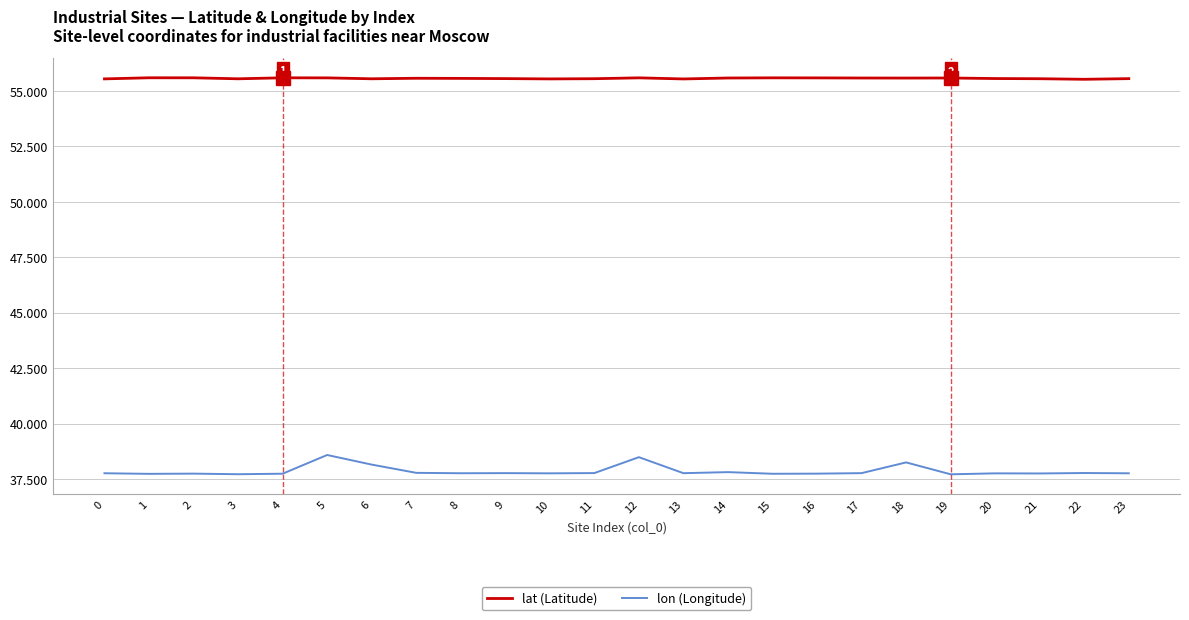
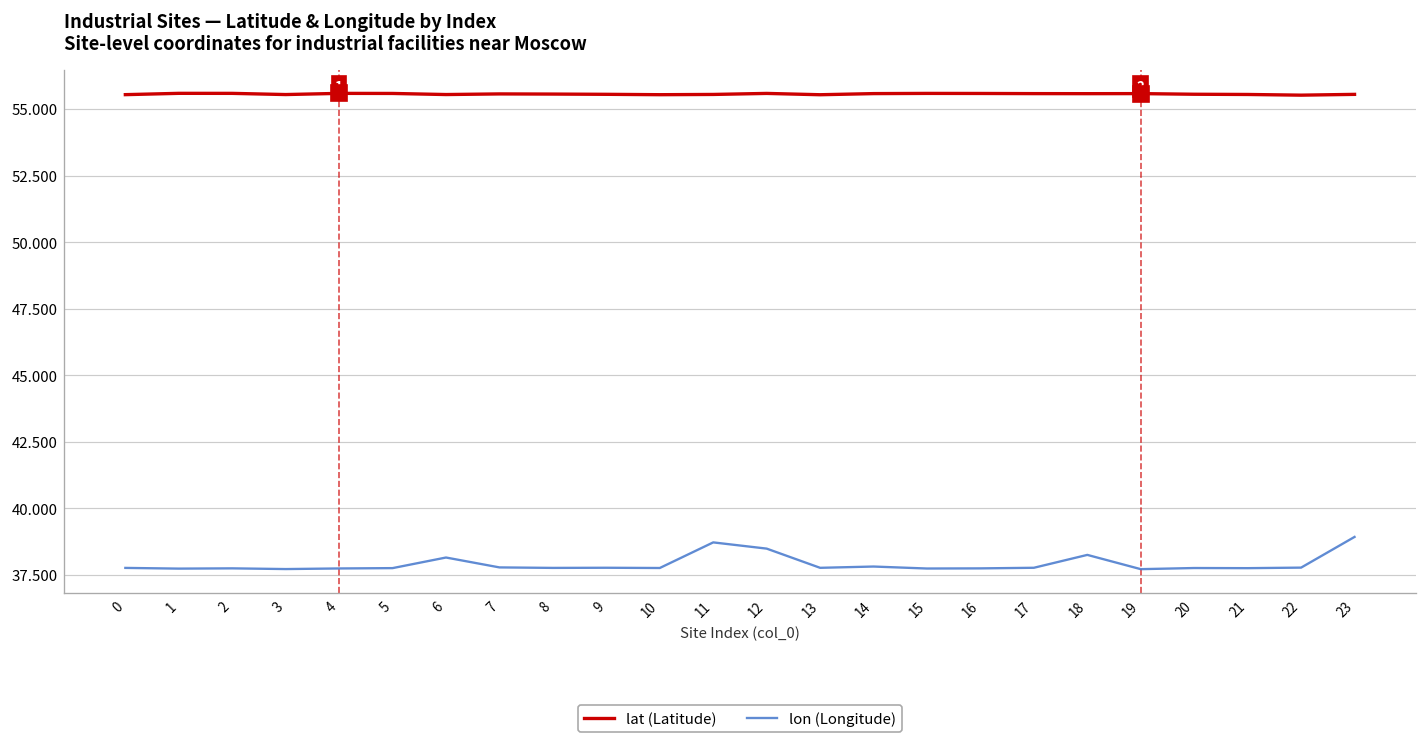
  {
    "lon (Longitude)": {
      "0": 37.8,
      "1": 37.7,
      "2": 37.7,
      "3": 37.7,
      "4": 37.7,
-     "5": 38.6,
+     "5": 37.8,
      "6": 38.2,
      "7": 37.8,
      "8": 37.8,
      "9": 37.8,
      "10": 37.8,
-     "11": 37.8,
+     "11": 38.7,
      "12": 38.5,
      "13": 37.8,
      "14": 37.8,
      "15": 37.7,
      "16": 37.7,
      "17": 37.8,
      "18": 38.3,
      "19": 37.7,
      "20": 37.8,
      "21": 37.8,
      "22": 37.8,
-     "23": 37.8
+     "23": 38.9
    }
  }
